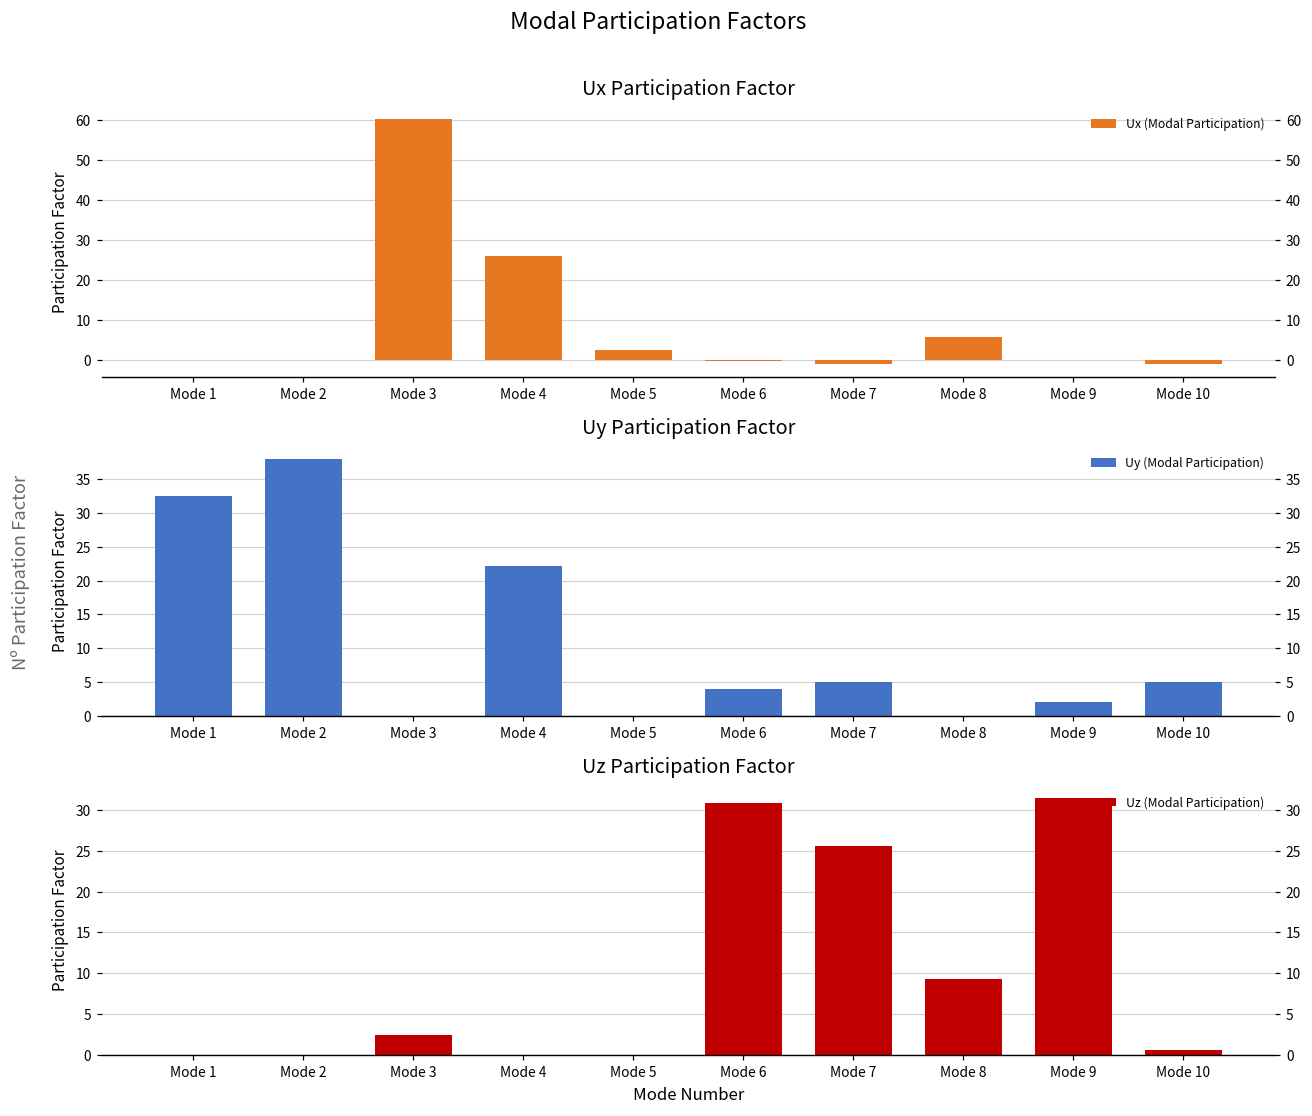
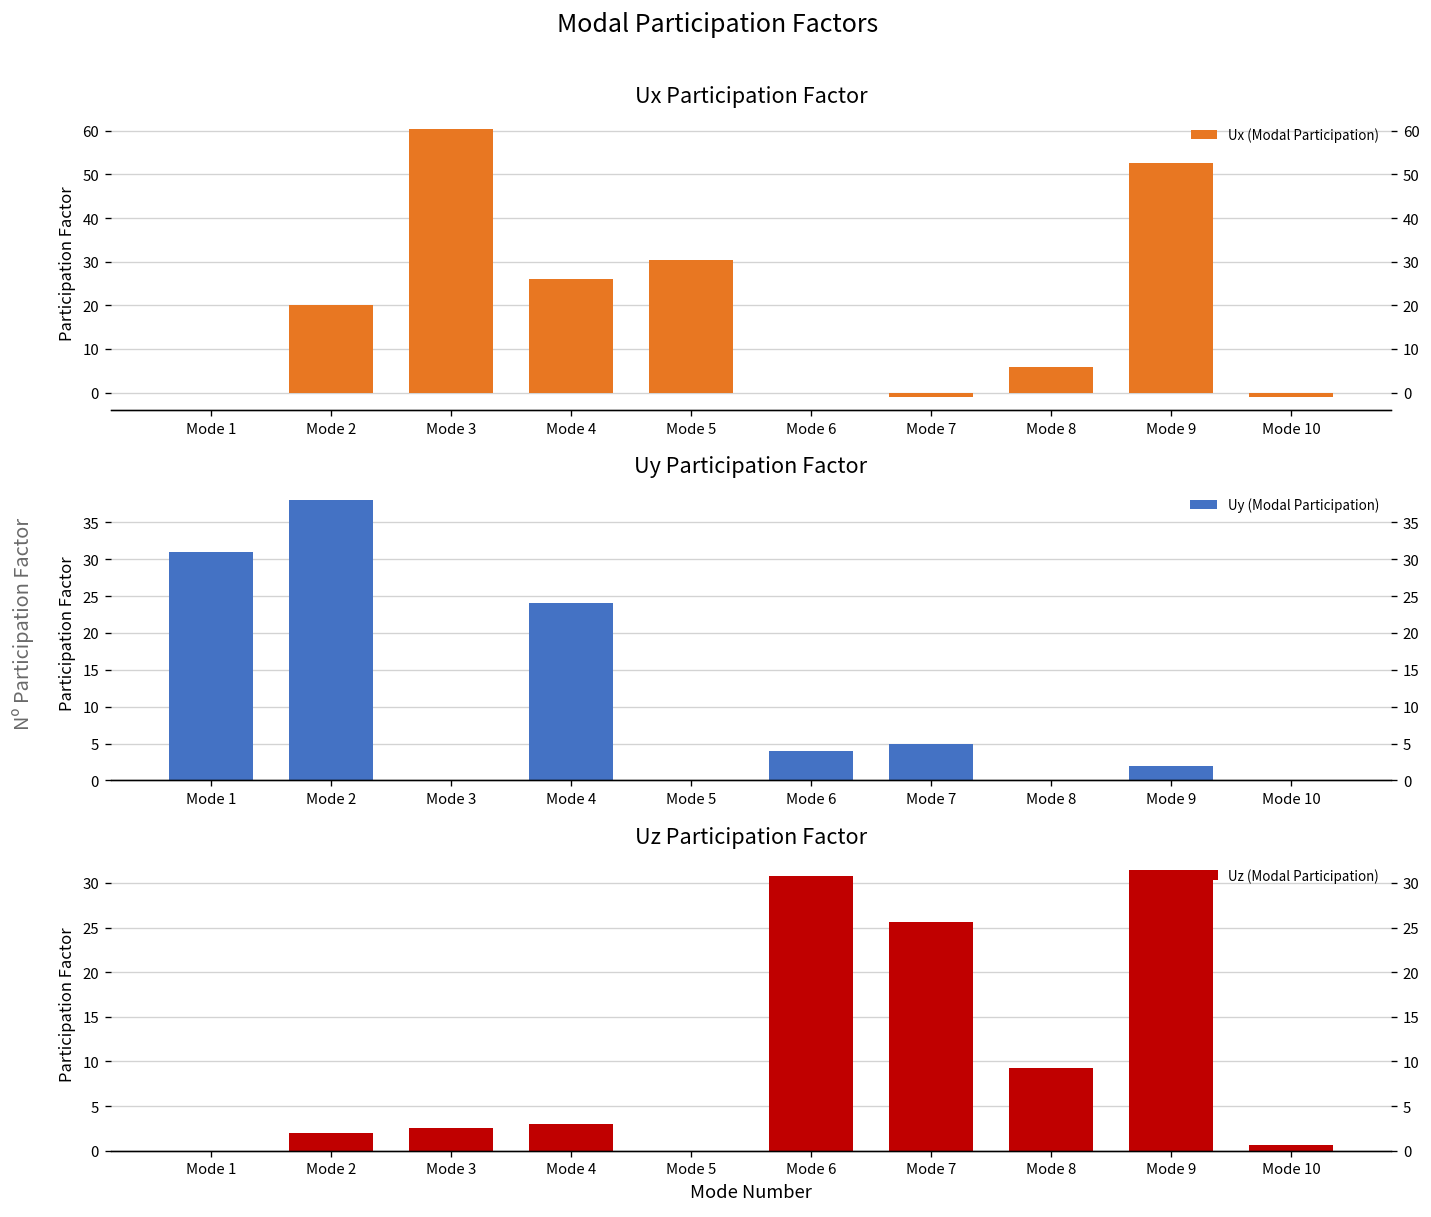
  {
    "Ux Participation Factor": {
      "Mode 1": 0,
-     "Mode 2": 0,
+     "Mode 2": 20,
      "Mode 3": 60,
      "Mode 4": 26,
-     "Mode 5": 2,
+     "Mode 5": 30,
      "Mode 7": -1,
      "Mode 8": 6,
-     "Mode 9": 0,
+     "Mode 9": 53,
      "Mode 10": -1
    },
    "Uy Participation Factor": {
-     "Mode 1": 32,
+     "Mode 1": 31,
      "Mode 2": 38,
      "Mode 3": 0,
-     "Mode 4": 22,
+     "Mode 4": 24,
      "Mode 5": 0,
      "Mode 6": 4,
      "Mode 7": 5,
      "Mode 8": 0,
      "Mode 9": 2,
-     "Mode 10": 5
+     "Mode 10": 0
    },
    "Uz Participation Factor": {
      "Mode 1": 0,
-     "Mode 2": 0,
+     "Mode 2": 2,
      "Mode 3": 3,
-     "Mode 4": 0,
+     "Mode 4": 3,
      "Mode 6": 31,
      "Mode 7": 26,
      "Mode 8": 9,
      "Mode 9": 31,
      "Mode 10": 1
    }
  }
